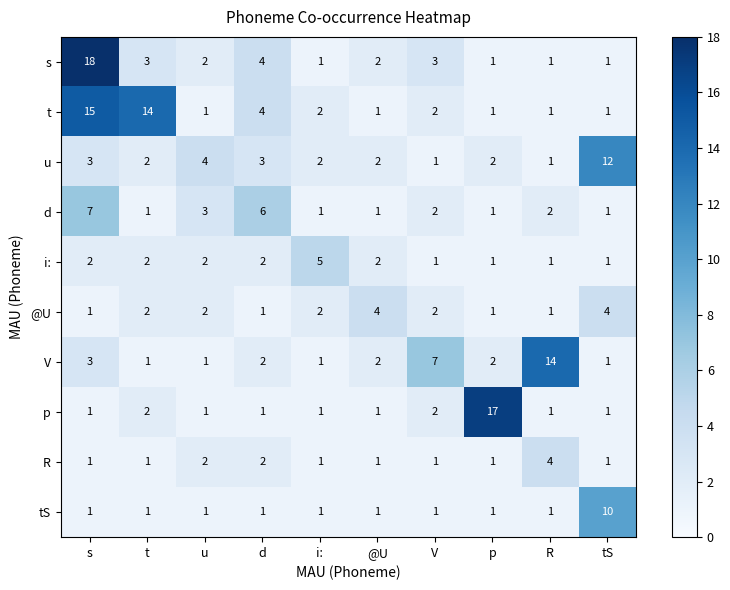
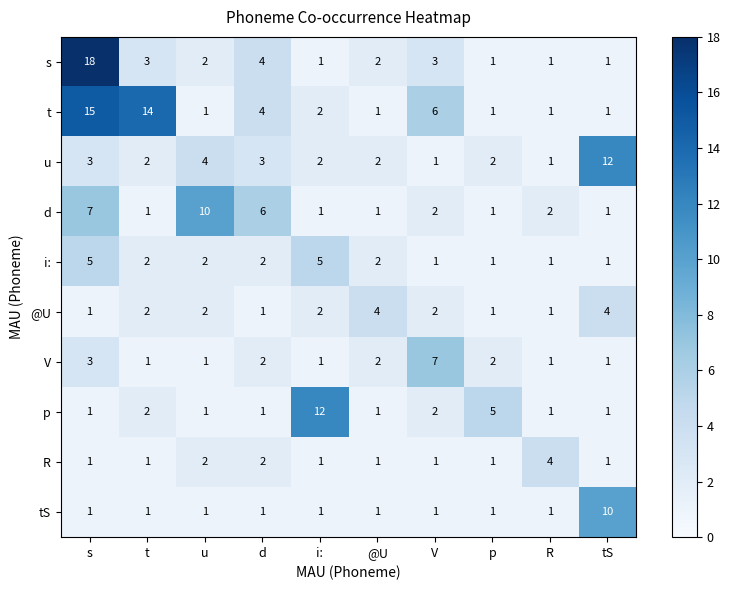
  {
    "s": {
      "s": 18,
      "t": 3,
      "u": 2,
      "d": 4,
      "i:": 1,
      "@U": 2,
      "V": 3,
      "p": 1,
      "R": 1,
      "tS": 1
    },
    "t": {
      "s": 15,
      "t": 14,
      "u": 1,
      "d": 4,
      "i:": 2,
      "@U": 1,
-     "V": 2,
+     "V": 6,
      "p": 1,
      "R": 1,
      "tS": 1
    },
    "u": {
      "s": 3,
      "t": 2,
      "u": 4,
      "d": 3,
      "i:": 2,
      "@U": 2,
      "V": 1,
      "p": 2,
      "R": 1,
      "tS": 12
    },
    "d": {
      "s": 7,
      "t": 1,
-     "u": 3,
+     "u": 10,
      "d": 6,
      "i:": 1,
      "@U": 1,
      "V": 2,
      "p": 1,
      "R": 2,
      "tS": 1
    },
    "i:": {
-     "s": 2,
+     "s": 5,
      "t": 2,
      "u": 2,
      "d": 2,
      "i:": 5,
      "@U": 2,
      "V": 1,
      "p": 1,
      "R": 1,
      "tS": 1
    },
    "@U": {
      "s": 1,
      "t": 2,
      "u": 2,
      "d": 1,
      "i:": 2,
      "@U": 4,
      "V": 2,
      "p": 1,
      "R": 1,
      "tS": 4
    },
    "V": {
      "s": 3,
      "t": 1,
      "u": 1,
      "d": 2,
      "i:": 1,
      "@U": 2,
      "V": 7,
      "p": 2,
-     "R": 14,
+     "R": 1,
      "tS": 1
    },
    "p": {
      "s": 1,
      "t": 2,
      "u": 1,
      "d": 1,
-     "i:": 1,
+     "i:": 12,
      "@U": 1,
      "V": 2,
-     "p": 17,
+     "p": 5,
      "R": 1,
      "tS": 1
    },
    "R": {
      "s": 1,
      "t": 1,
      "u": 2,
      "d": 2,
      "i:": 1,
      "@U": 1,
      "V": 1,
      "p": 1,
      "R": 4,
      "tS": 1
    },
    "tS": {
      "s": 1,
      "t": 1,
      "u": 1,
      "d": 1,
      "i:": 1,
      "@U": 1,
      "V": 1,
      "p": 1,
      "R": 1,
      "tS": 10
    }
  }
